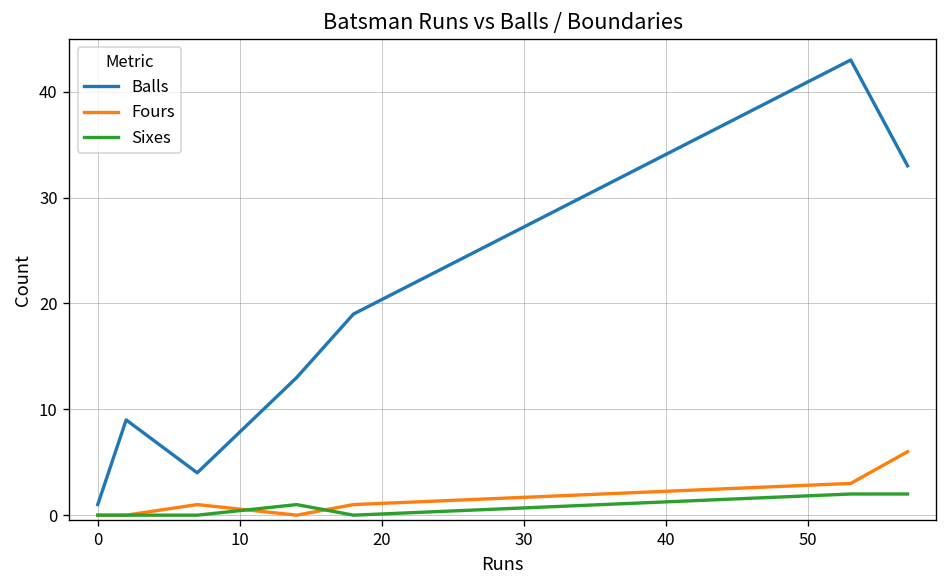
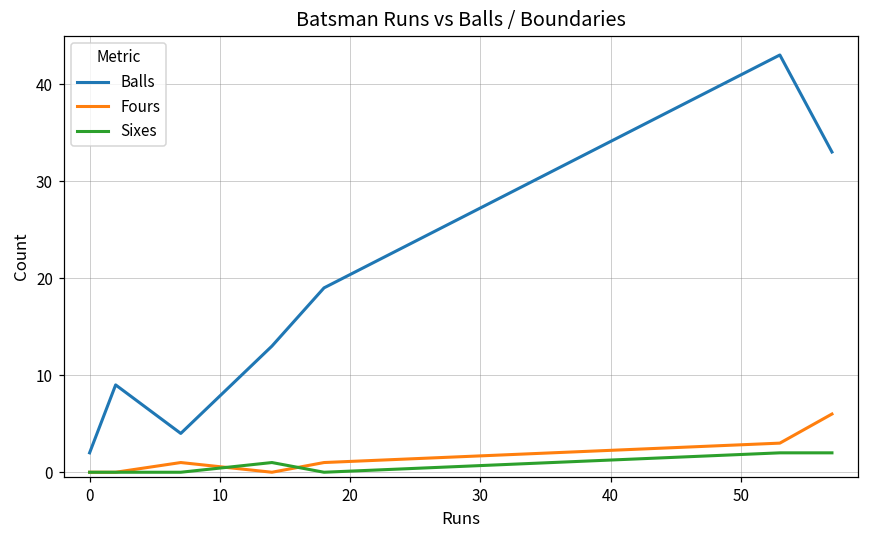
  {
    "Balls": {
-     "0": 1
+     "0": 2
    }
  }
